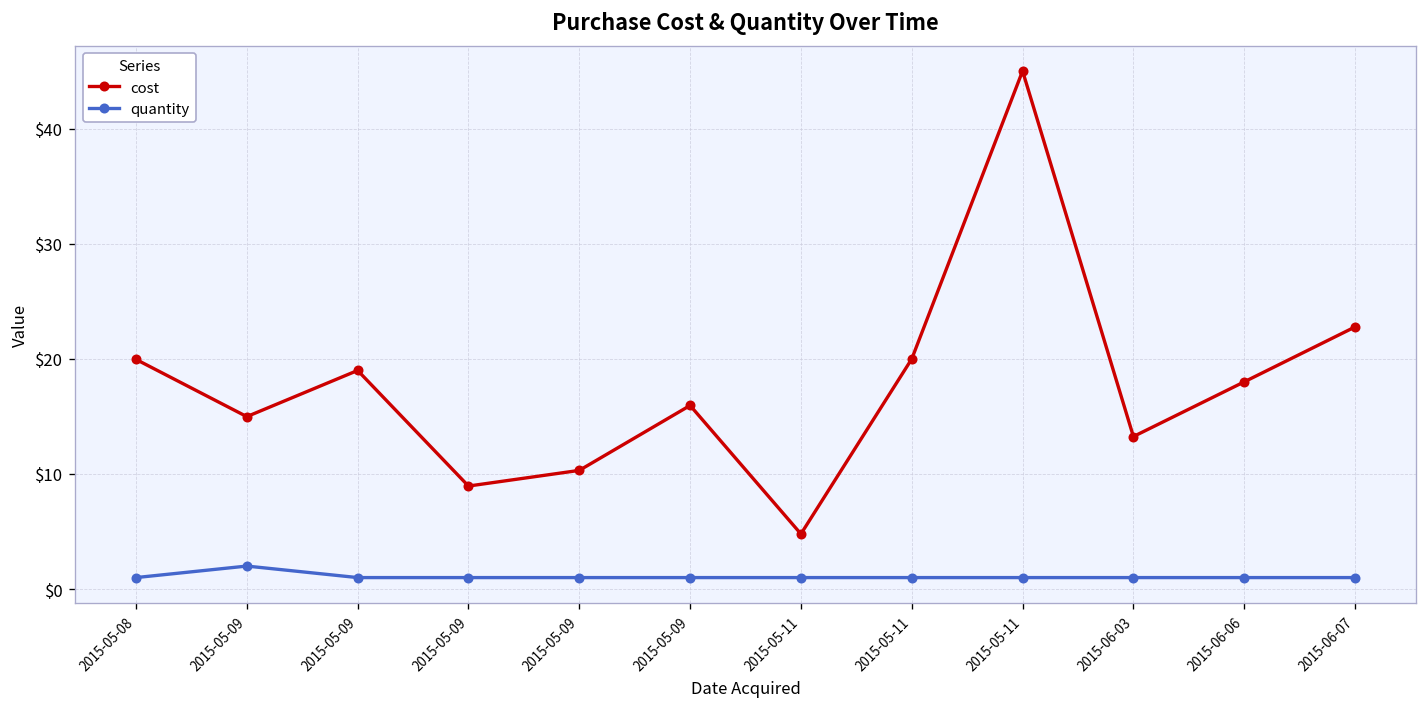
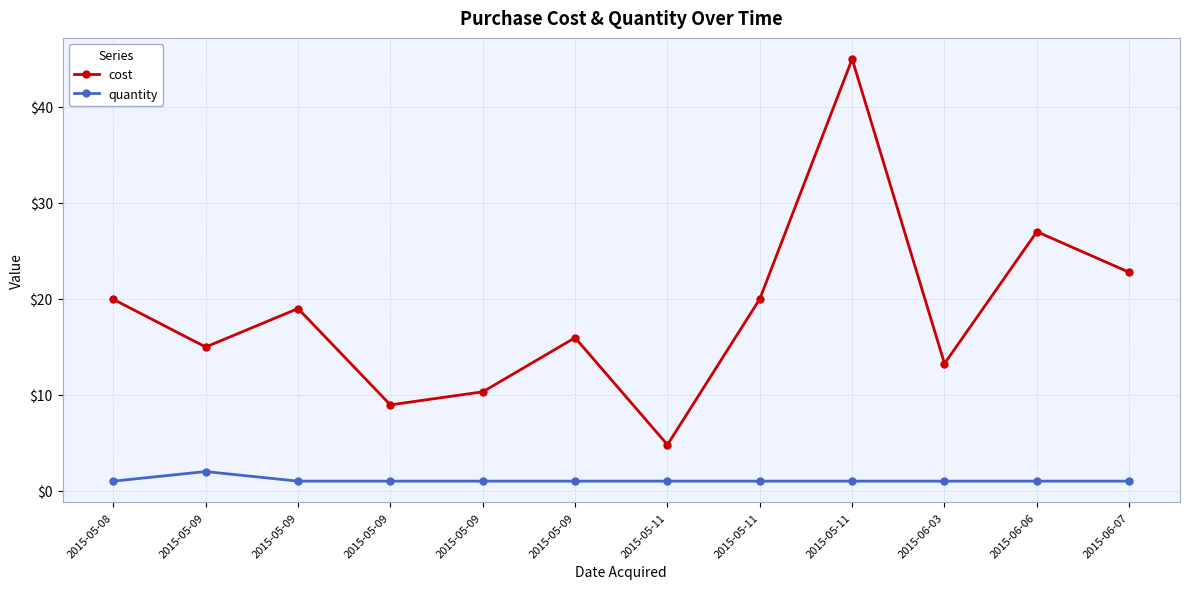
  {
    "cost": {
      "2015-05-08": "$20",
      "2015-06-03": "$13",
-     "2015-06-06": "$18",
+     "2015-06-06": "$27",
      "2015-06-07": "$23"
    },
    "quantity": {
      "2015-05-08": "$1",
      "2015-06-03": "$1",
      "2015-06-06": "$1",
      "2015-06-07": "$1"
    }
  }
